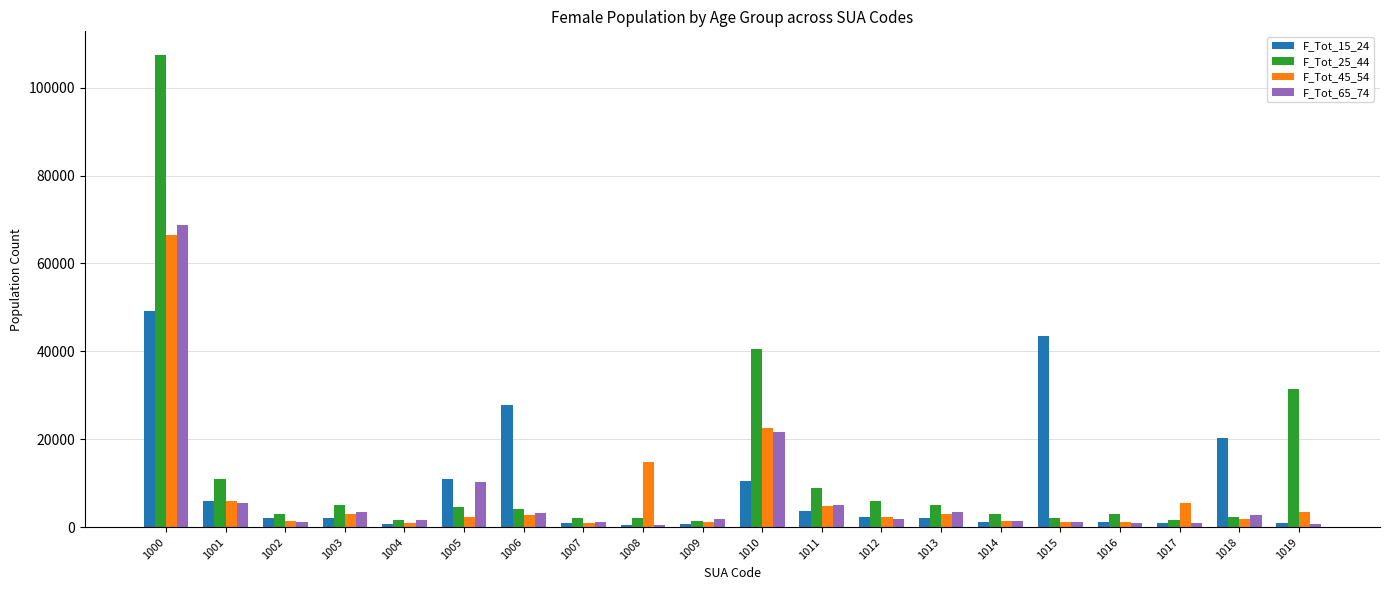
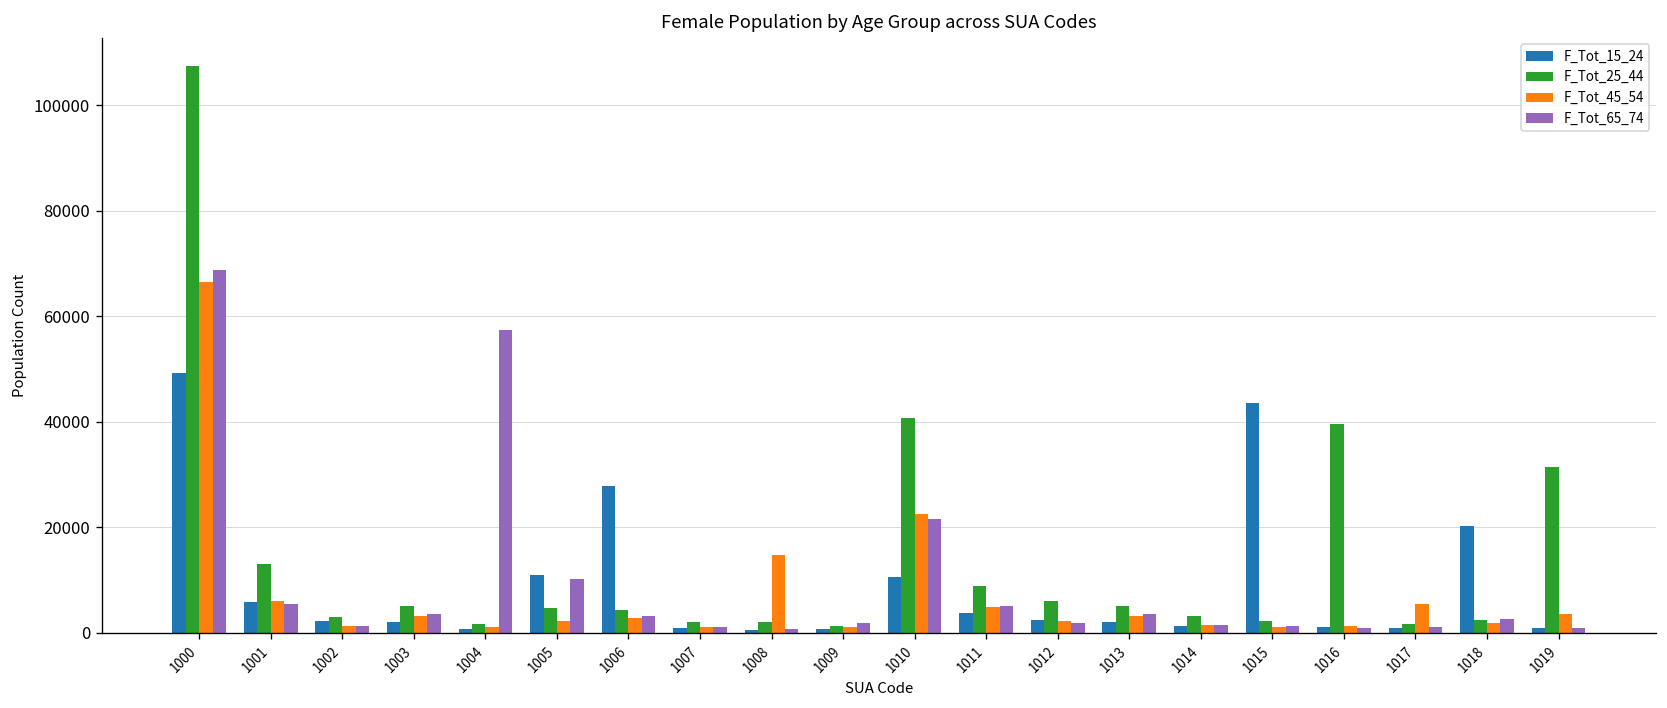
  {
    "F_Tot_15_24": {
      "1000": 49000,
      "1001": 6000,
      "1002": 2000,
      "1003": 2000,
      "1004": 1000,
      "1005": 11000,
      "1006": 28000,
      "1007": 1000,
      "1009": 1000,
      "1010": 11000,
      "1011": 4000,
      "1012": 2000,
      "1013": 2000,
      "1014": 1000,
      "1015": 44000,
      "1016": 1000,
      "1017": 1000,
      "1018": 20000,
      "1019": 1000
    },
    "F_Tot_25_44": {
      "1000": 107000,
-     "1001": 11000,
+     "1001": 13000,
      "1002": 3000,
      "1003": 5000,
      "1004": 2000,
      "1005": 5000,
      "1006": 4000,
      "1007": 2000,
      "1008": 2000,
      "1009": 1000,
      "1010": 41000,
      "1011": 9000,
      "1012": 6000,
      "1013": 5000,
      "1014": 3000,
      "1015": 2000,
-     "1016": 3000,
+     "1016": 39000,
      "1017": 2000,
      "1018": 2000,
      "1019": 31000
    },
    "F_Tot_45_54": {
      "1000": 67000,
      "1001": 6000,
      "1002": 1000,
      "1003": 3000,
      "1004": 1000,
      "1005": 2000,
      "1006": 3000,
      "1007": 1000,
      "1008": 15000,
      "1009": 1000,
      "1010": 23000,
      "1011": 5000,
      "1012": 2000,
      "1013": 3000,
      "1014": 1000,
      "1015": 1000,
      "1016": 1000,
      "1017": 5000,
      "1018": 2000,
      "1019": 3000
    },
    "F_Tot_65_74": {
      "1000": 69000,
      "1001": 5000,
      "1002": 1000,
      "1003": 4000,
-     "1004": 2000,
+     "1004": 57000,
      "1005": 10000,
      "1006": 3000,
      "1007": 1000,
      "1008": 1000,
      "1009": 2000,
      "1010": 22000,
      "1011": 5000,
      "1012": 2000,
      "1013": 4000,
      "1014": 1000,
      "1015": 1000,
      "1016": 1000,
      "1017": 1000,
      "1018": 3000,
      "1019": 1000
    }
  }
